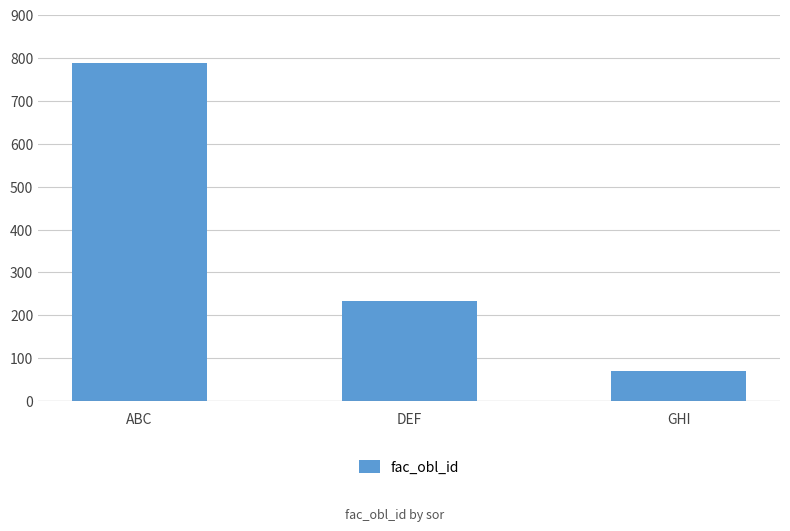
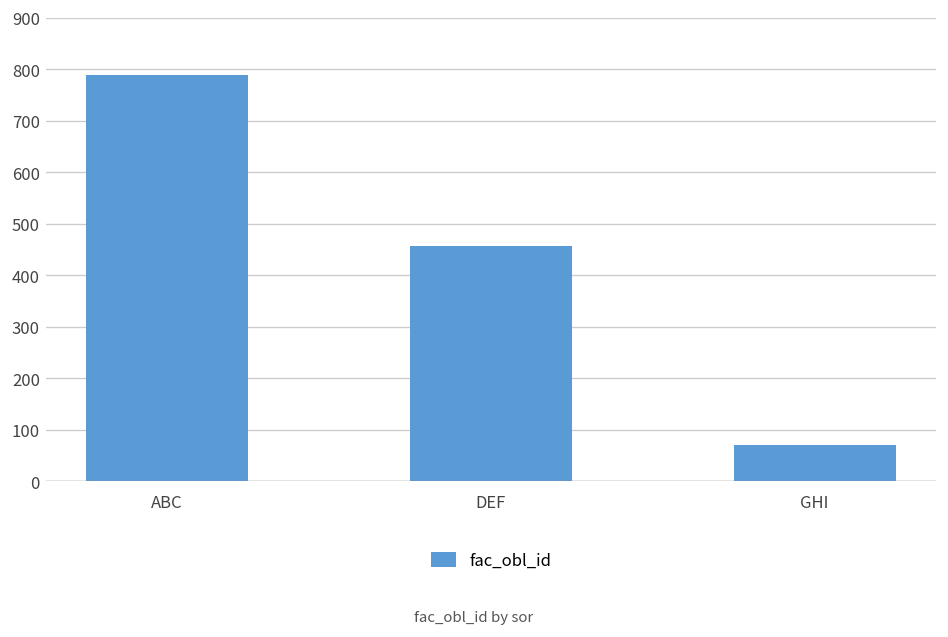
  {
    "ABC": 790,
-   "DEF": 230,
+   "DEF": 460,
    "GHI": 70
  }
